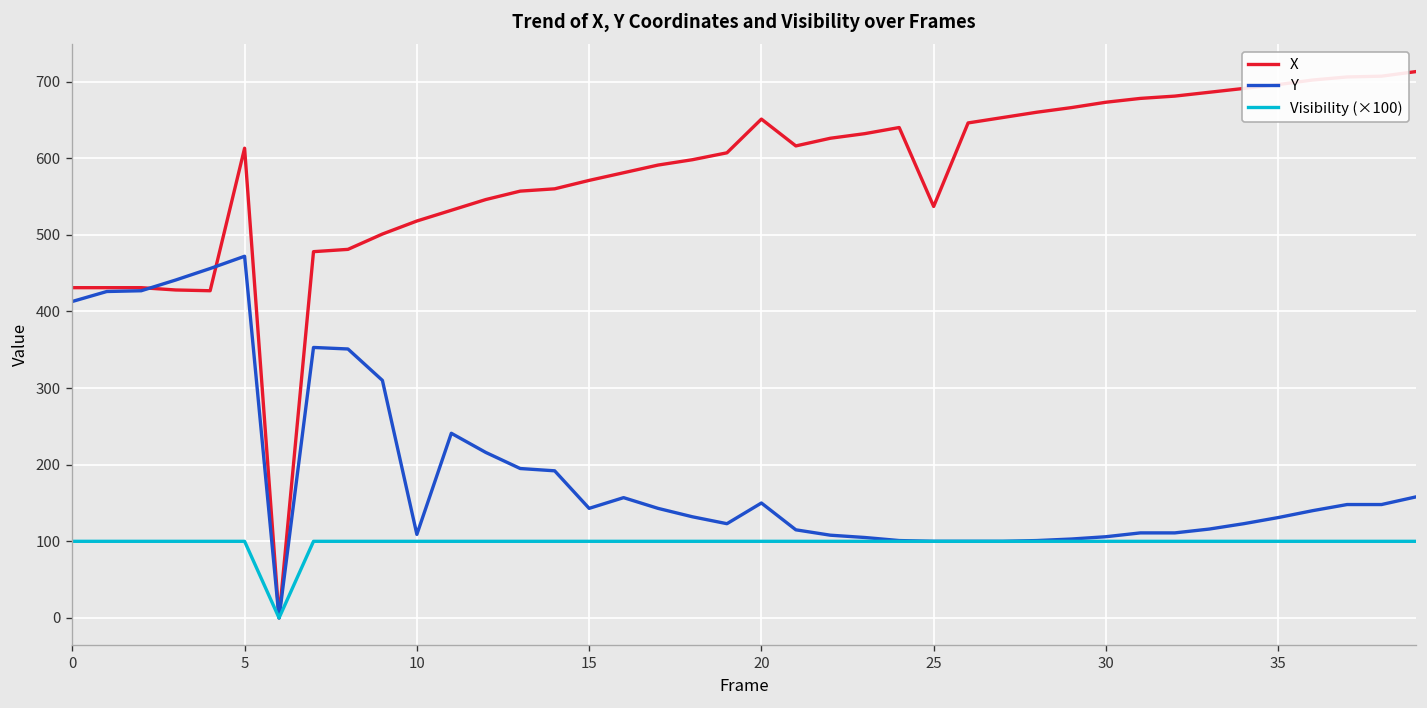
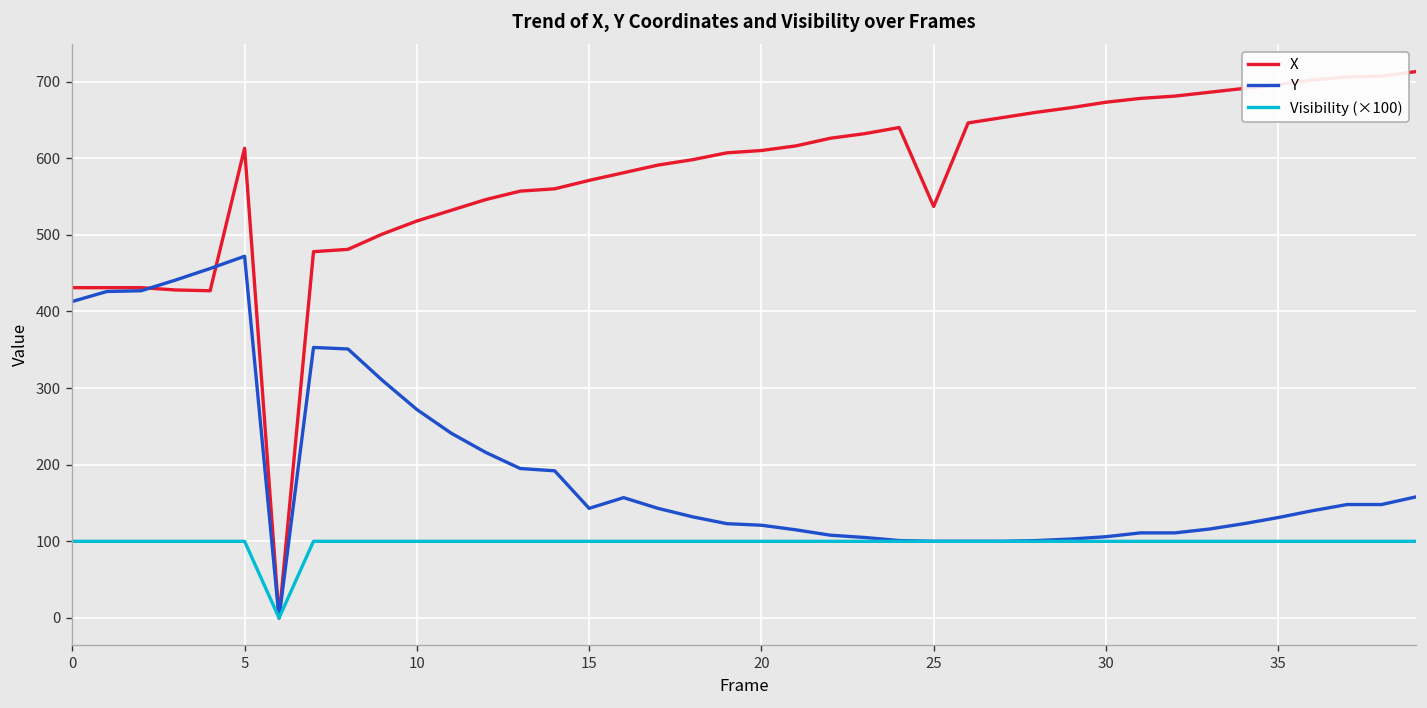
  {
    "X": {
      "0": 430,
      "5": 610,
      "10": 520,
      "15": 570,
-     "20": 650,
+     "20": 610,
      "25": 540,
      "30": 670
    },
    "Y": {
      "0": 410,
      "5": 470,
-     "10": 110,
+     "10": 270,
      "15": 140,
-     "20": 150,
+     "20": 120,
      "30": 110,
      "35": 130
    },
    "Visibility (×100)": {
      "0": 100,
      "5": 100,
      "10": 100,
      "15": 100,
      "20": 100,
      "30": 100,
      "35": 100
    }
  }
